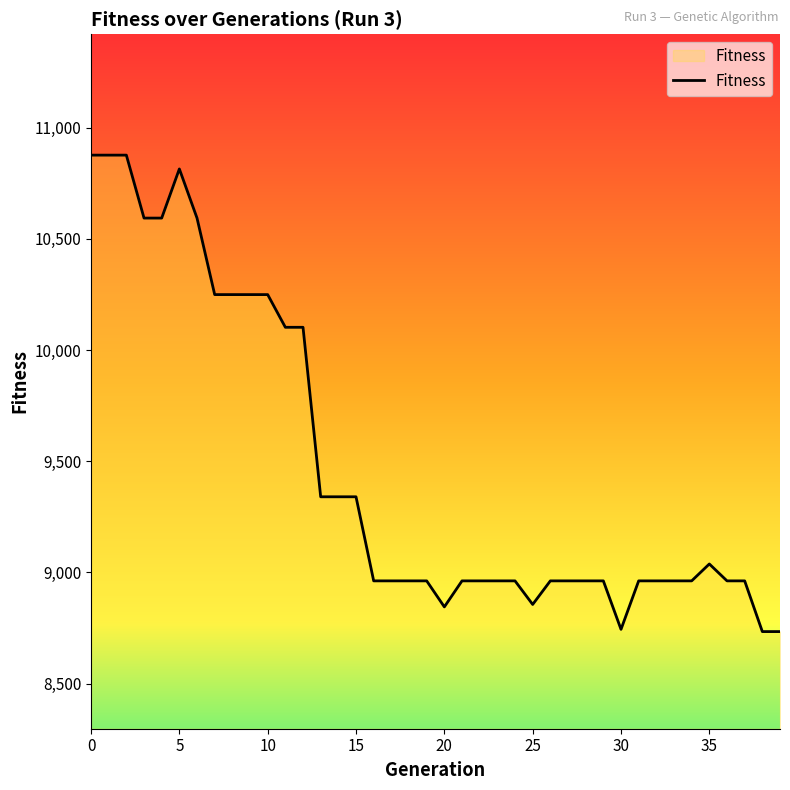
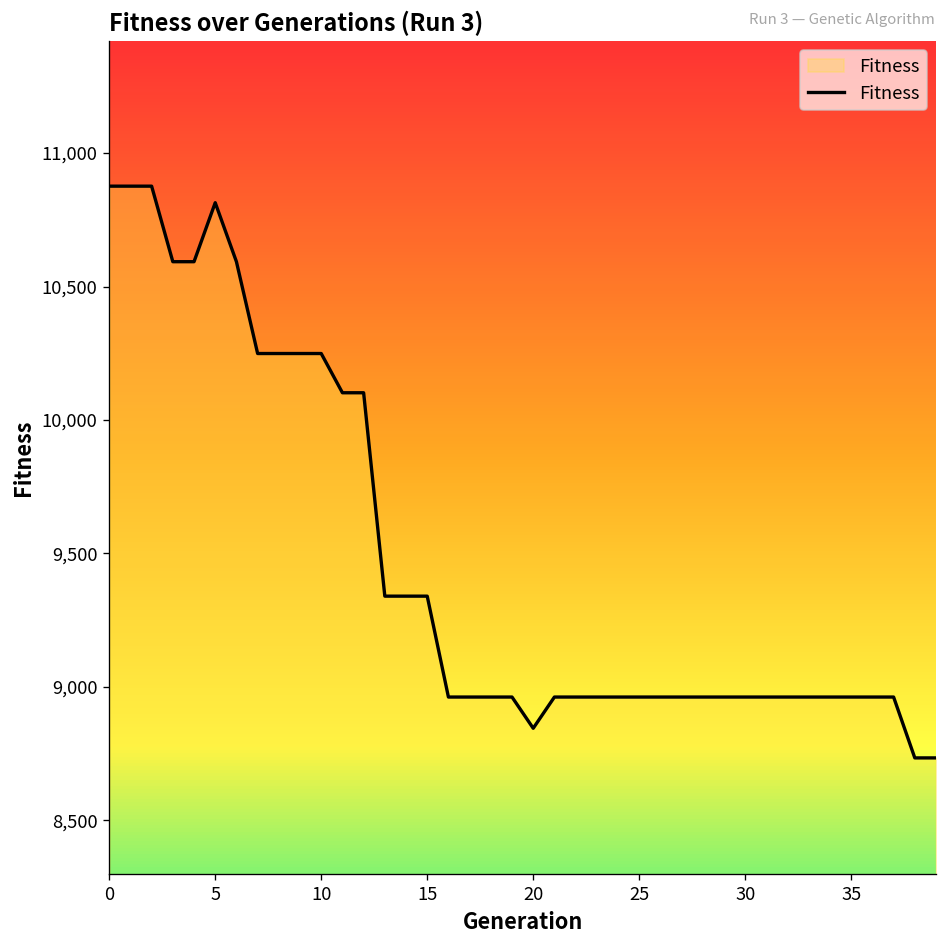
  {
    "0": "10,880",
    "5": "10,810",
    "10": "10,250",
    "15": "9,340",
    "20": "8,850",
-   "25": "8,860",
-   "30": "8,740",
-   "35": "9,040"
+   "25": "8,960",
+   "30": "8,960",
+   "35": "8,960"
  }
